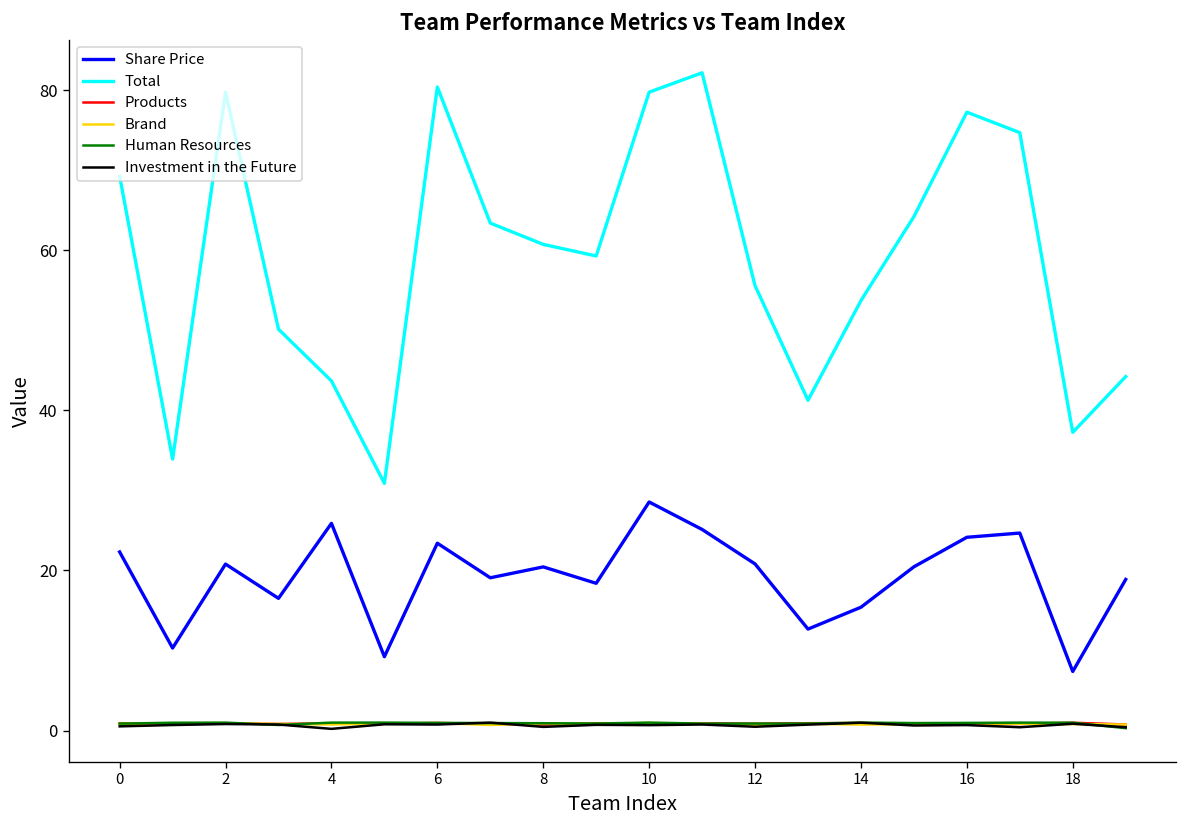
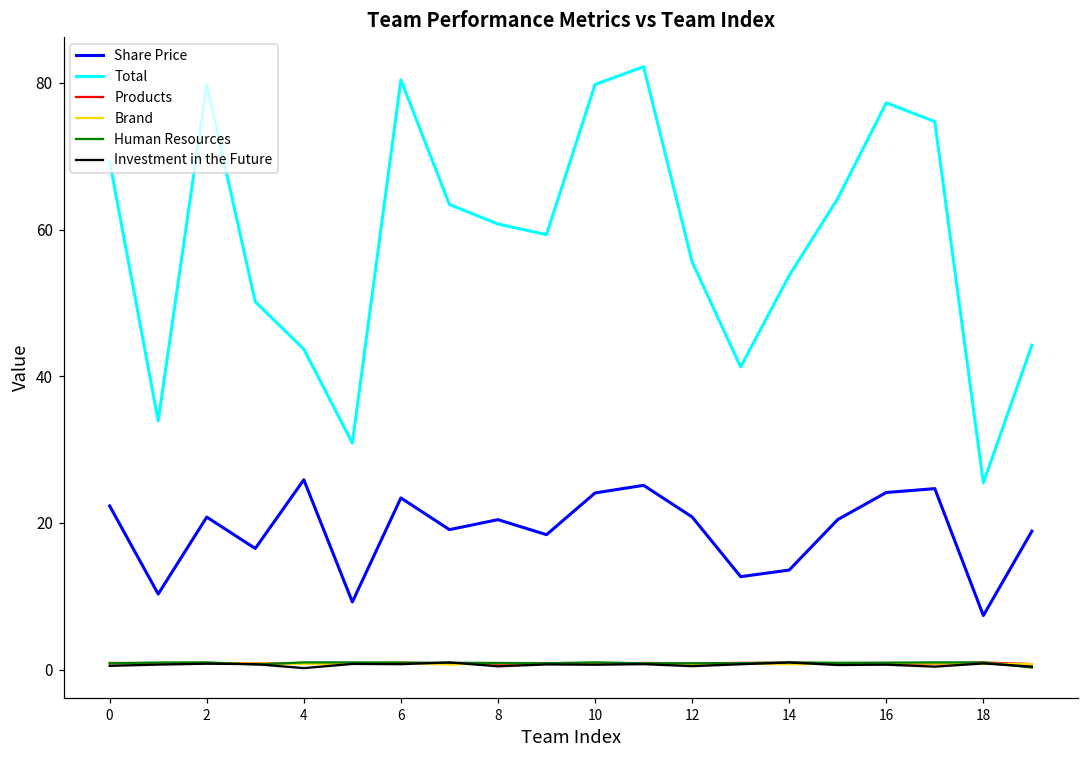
  {
    "Share Price": {
      "0": 22,
      "2": 21,
      "4": 26,
      "6": 23,
      "8": 20,
-     "10": 29,
+     "10": 24,
      "12": 21,
-     "14": 15,
+     "14": 14,
      "16": 24,
      "18": 7
    },
    "Total": {
      "4": 44,
      "6": 80,
      "8": 61,
      "10": 80,
      "12": 56,
      "14": 54,
      "16": 77,
-     "18": 37
+     "18": 25
    },
    "Investment in the Future": {
      "4": 0
    }
  }
